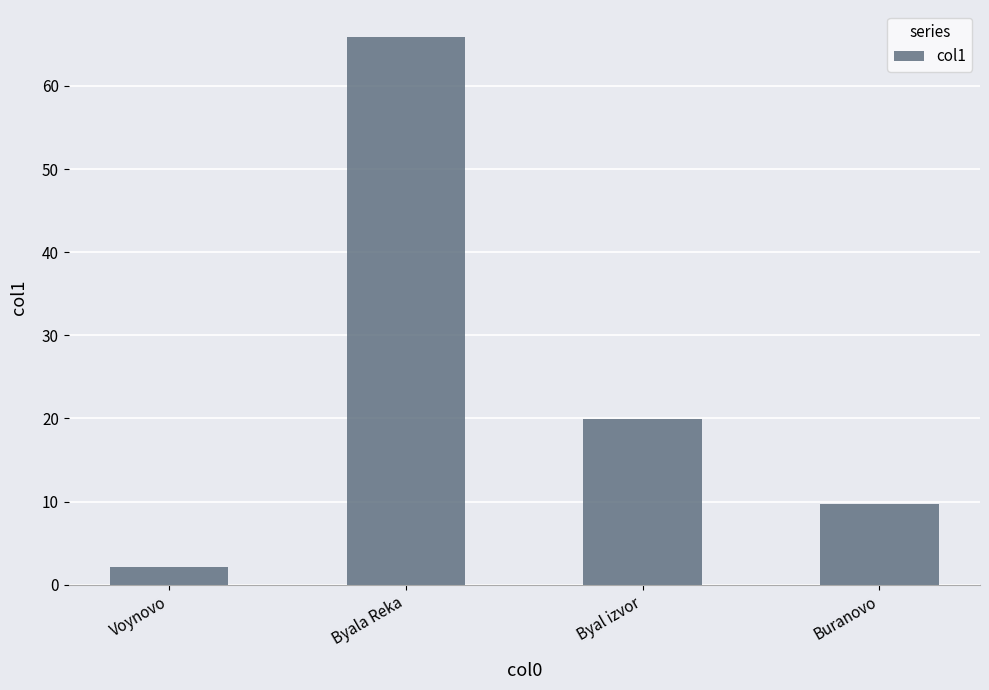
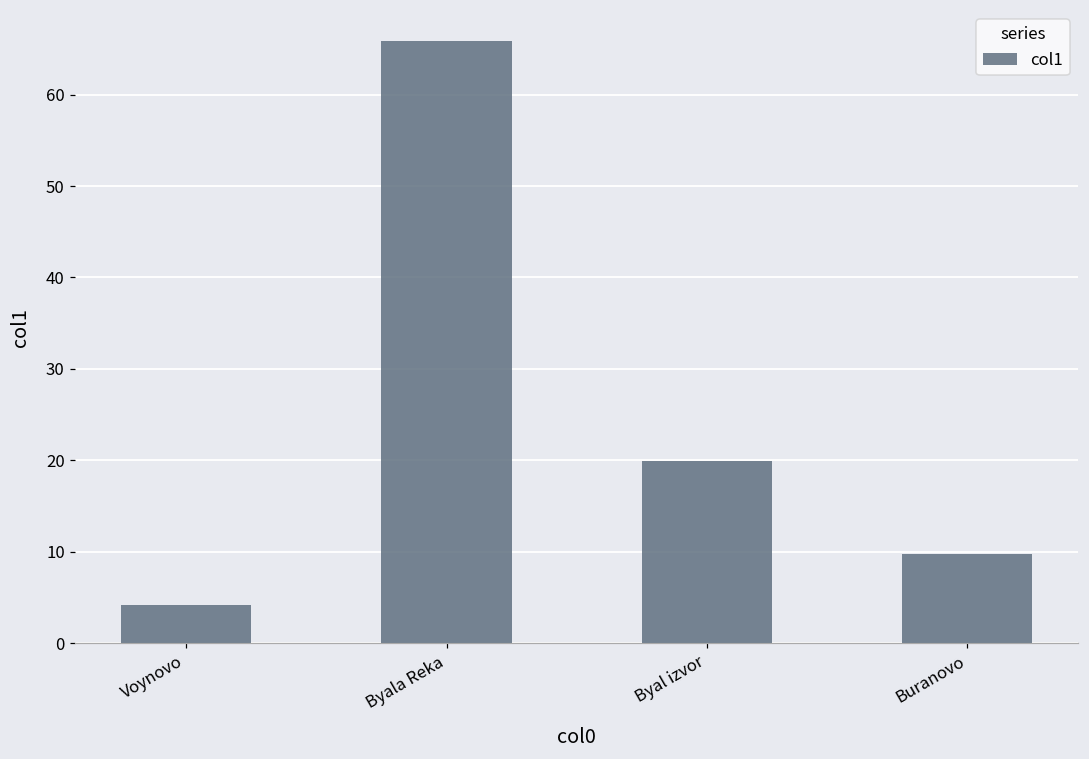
  {
-   "Voynovo": 2,
+   "Voynovo": 4,
    "Byala Reka": 66,
    "Byal izvor": 20,
    "Buranovo": 10
  }
